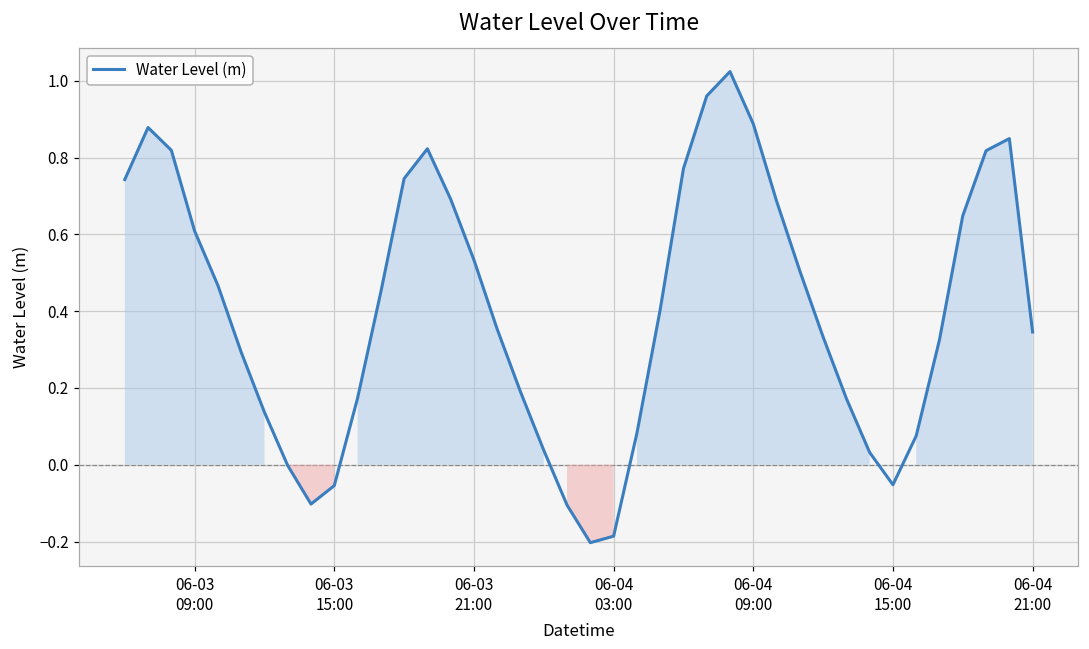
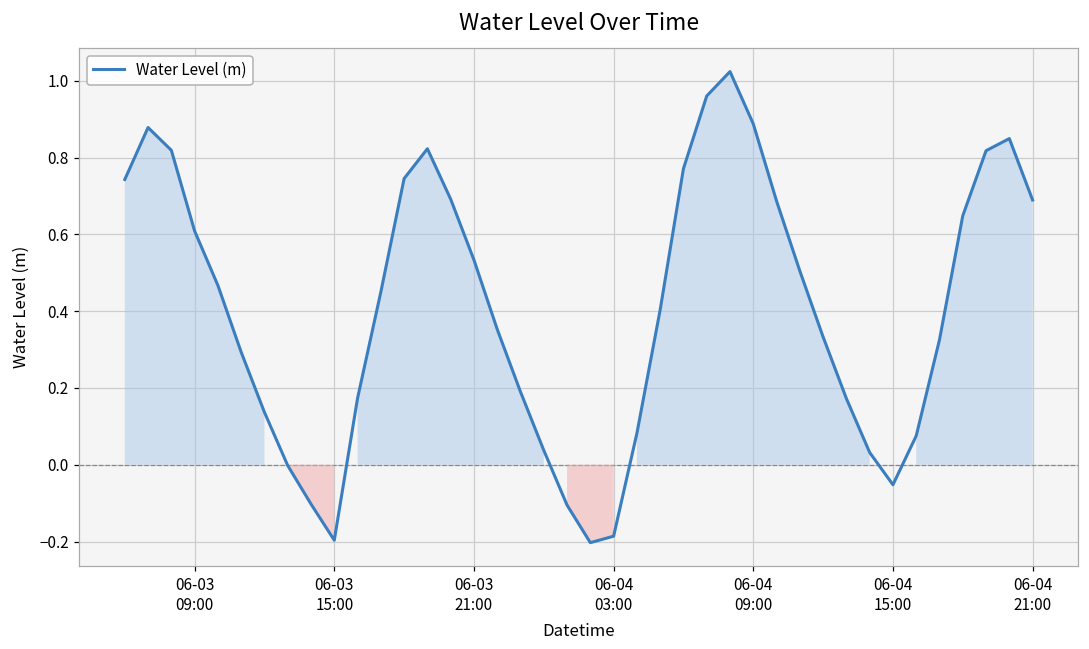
  {
    "06-03 09:00": 0.61,
-   "06-03 15:00": -0.05,
+   "06-03 15:00": -0.20,
    "06-03 21:00": 0.53,
    "06-04 03:00": -0.19,
    "06-04 09:00": 0.89,
    "06-04 15:00": -0.05,
-   "06-04 21:00": 0.35
+   "06-04 21:00": 0.69
  }
